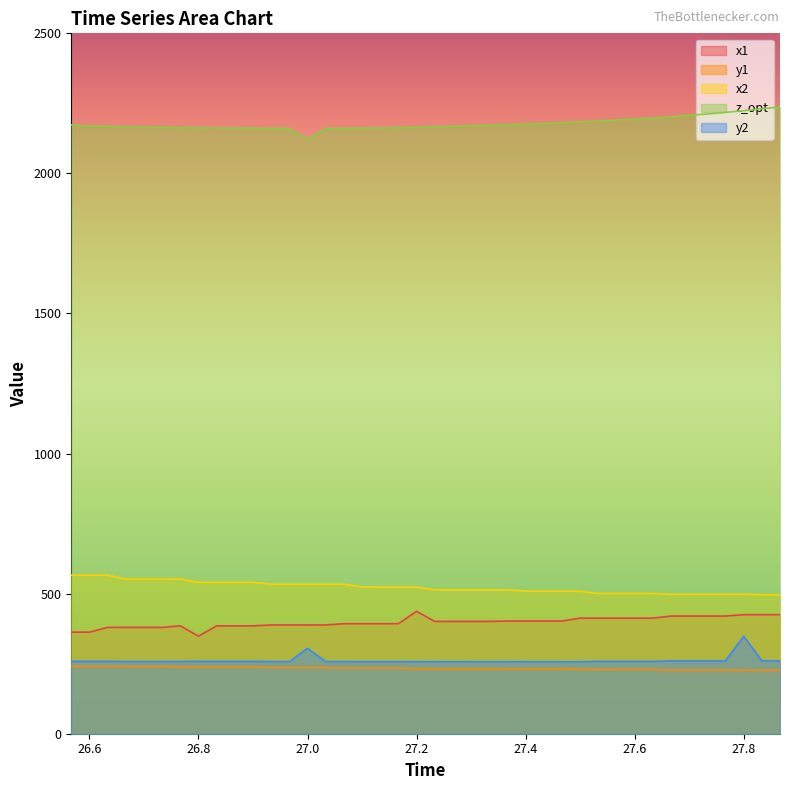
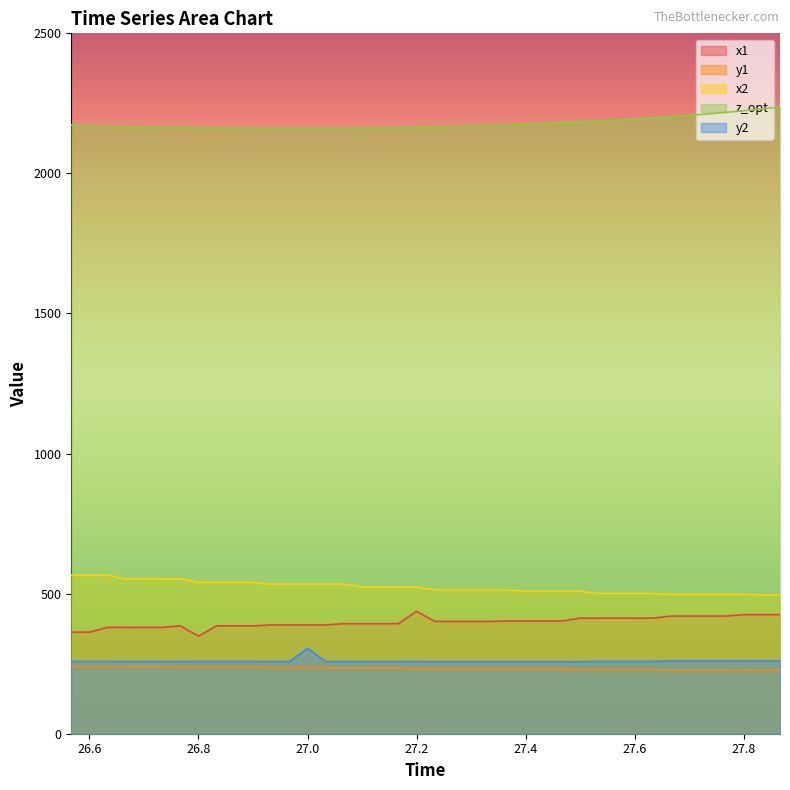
  {
    "x1": {
      "26.6": 360,
      "26.8": 350,
      "27.0": 390,
      "27.2": 440,
      "27.4": 400,
      "27.6": 410,
      "27.8": 420
    },
    "z_opt": {
      "26.6": 2170,
      "26.8": 2160,
-     "27.0": 2120,
+     "27.0": 2160,
      "27.2": 2160,
      "27.4": 2180,
      "27.6": 2190
    },
    "y2": {
      "26.6": 260,
      "26.8": 260,
      "27.0": 300,
      "27.2": 260,
      "27.4": 260,
      "27.6": 260,
-     "27.8": 350
+     "27.8": 260
    }
  }
